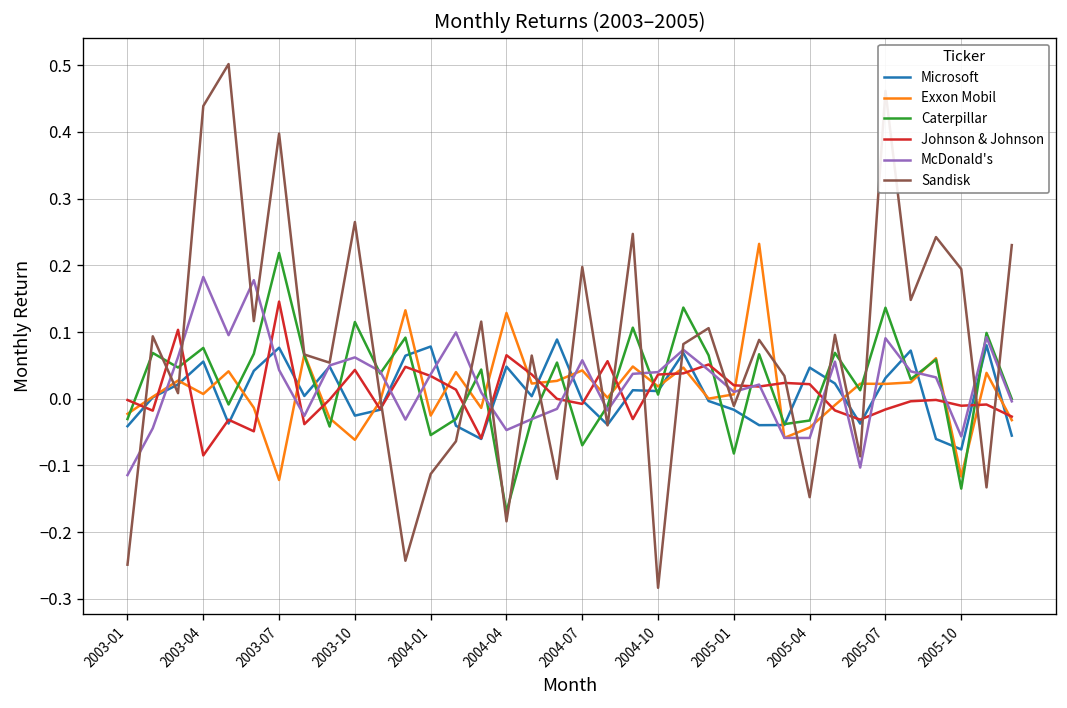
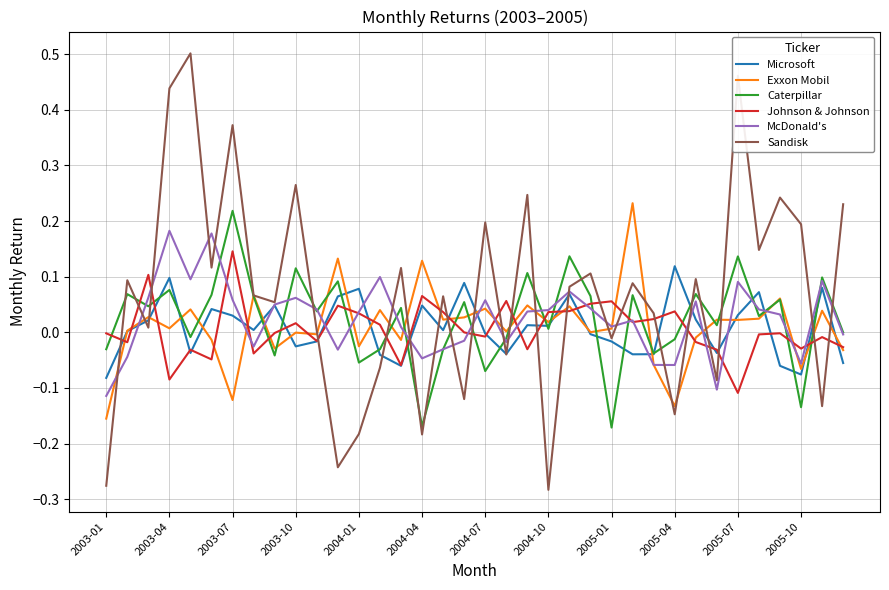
  {
    "Microsoft": {
-     "2003-01": -0.04,
-     "2003-04": 0.06,
-     "2003-07": 0.08,
+     "2003-01": -0.08,
+     "2003-04": 0.10,
+     "2003-07": 0.03,
      "2003-10": -0.03,
      "2004-01": 0.08,
      "2004-04": 0.05,
      "2004-07": 0.00,
      "2004-10": 0.01,
      "2005-01": -0.02,
-     "2005-04": 0.05,
+     "2005-04": 0.12,
      "2005-07": 0.03,
      "2005-10": -0.08
    },
    "Exxon Mobil": {
-     "2003-01": -0.02,
+     "2003-01": -0.16,
      "2003-04": 0.01,
      "2003-07": -0.12,
-     "2003-10": -0.06,
+     "2003-10": 0.00,
      "2004-01": -0.03,
      "2004-04": 0.13,
      "2004-07": 0.04,
      "2004-10": 0.02,
-     "2005-04": -0.04,
+     "2005-04": -0.13,
      "2005-07": 0.02,
-     "2005-10": -0.12
+     "2005-10": -0.07
    },
    "Caterpillar": {
      "2003-01": -0.03,
      "2003-04": 0.08,
      "2003-07": 0.22,
      "2003-10": 0.12,
      "2004-01": -0.05,
      "2004-04": -0.17,
      "2004-07": -0.07,
      "2004-10": 0.01,
-     "2005-01": -0.08,
-     "2005-04": -0.03,
+     "2005-01": -0.17,
+     "2005-04": -0.01,
      "2005-07": 0.14,
      "2005-10": -0.13
    },
    "Johnson & Johnson": {
      "2003-01": 0.00,
      "2003-04": -0.08,
      "2003-07": 0.15,
-     "2003-10": 0.04,
+     "2003-10": 0.02,
      "2004-04": 0.07,
      "2004-07": -0.01,
-     "2005-01": 0.02,
-     "2005-04": 0.02,
-     "2005-07": -0.02,
-     "2005-10": -0.01
+     "2005-01": 0.06,
+     "2005-04": 0.04,
+     "2005-07": -0.11,
+     "2005-10": -0.03
    },
    "McDonald's": {
      "2003-01": -0.11,
      "2003-04": 0.18,
-     "2003-07": 0.04,
+     "2003-07": 0.06,
      "2003-10": 0.06,
      "2004-04": -0.05,
      "2004-07": 0.06,
      "2005-04": -0.06,
      "2005-07": 0.09,
      "2005-10": -0.06
    },
    "Sandisk": {
-     "2003-01": -0.25,
+     "2003-01": -0.28,
      "2003-04": 0.44,
-     "2003-07": 0.40,
+     "2003-07": 0.37,
      "2003-10": 0.26,
-     "2004-01": -0.11,
+     "2004-01": -0.18,
      "2004-04": -0.18,
      "2004-07": 0.20,
      "2004-10": -0.28,
      "2005-01": -0.01,
      "2005-04": -0.15,
      "2005-10": 0.19
    }
  }
